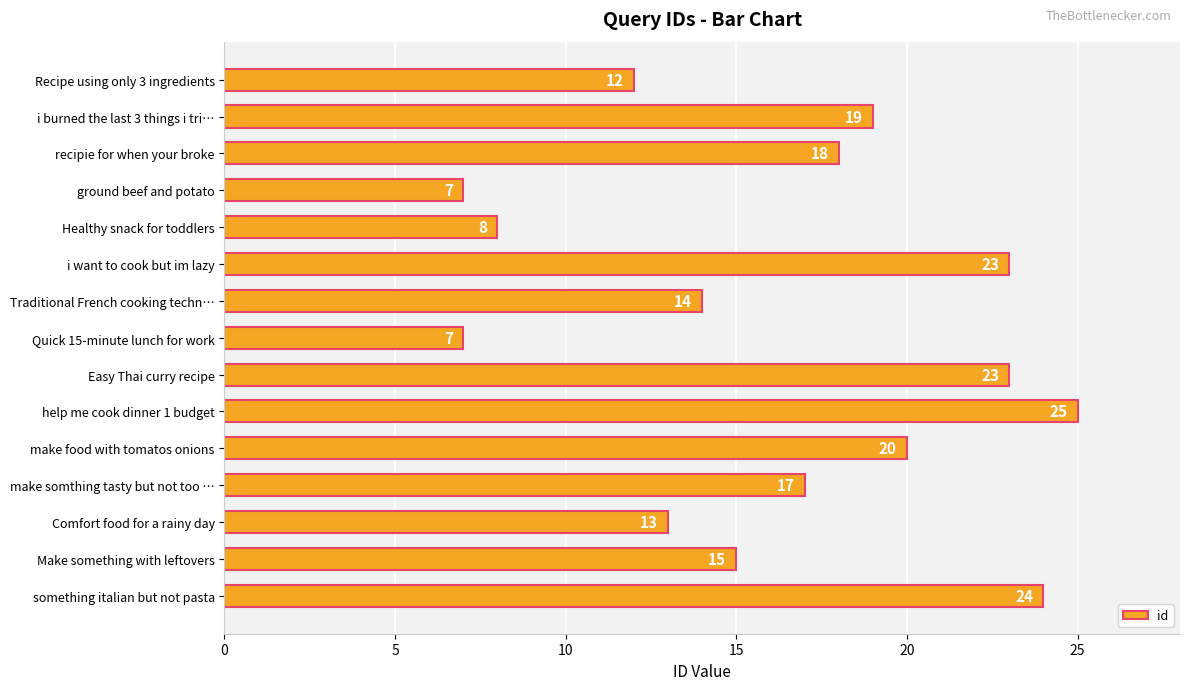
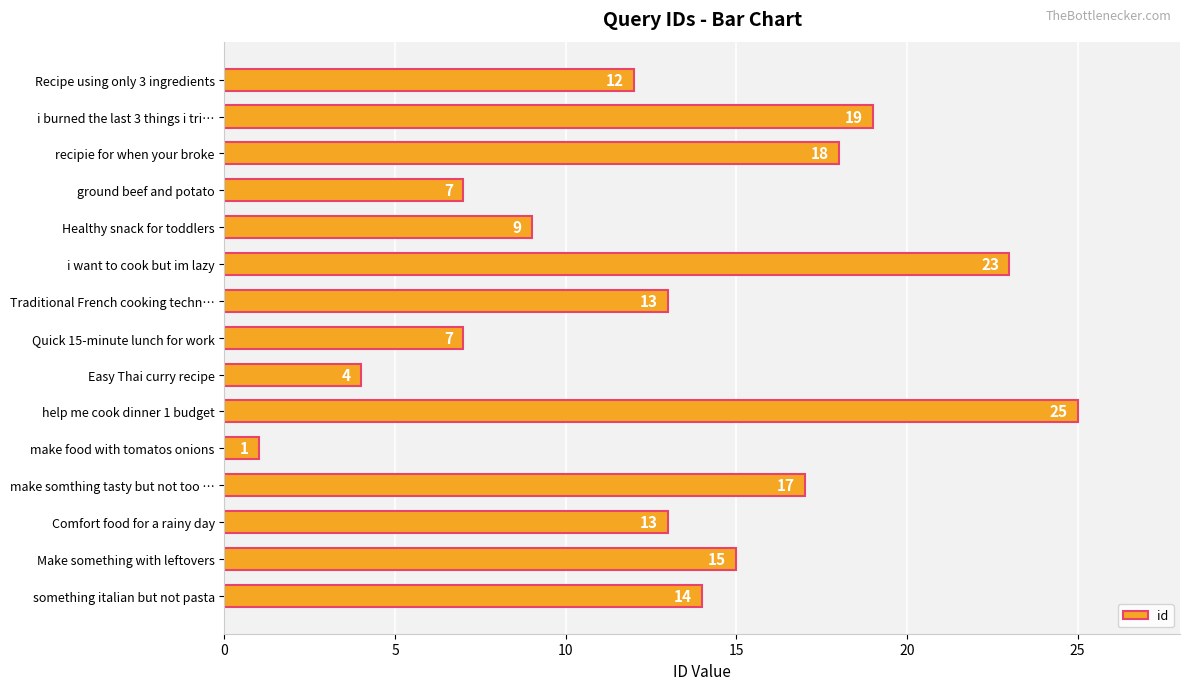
  {
    "Recipe using only 3 ingredients": 12,
    "i burned the last 3 things i tri…": 19,
    "recipie for when your broke": 18,
    "ground beef and potato": 7,
-   "Healthy snack for toddlers": 8,
+   "Healthy snack for toddlers": 9,
    "i want to cook but im lazy": 23,
-   "Traditional French cooking techn…": 14,
+   "Traditional French cooking techn…": 13,
    "Quick 15-minute lunch for work": 7,
-   "Easy Thai curry recipe": 23,
+   "Easy Thai curry recipe": 4,
    "help me cook dinner 1 budget": 25,
-   "make food with tomatos onions": 20,
+   "make food with tomatos onions": 1,
    "make somthing tasty but not too …": 17,
    "Comfort food for a rainy day": 13,
    "Make something with leftovers": 15,
-   "something italian but not pasta": 24
+   "something italian but not pasta": 14
  }
